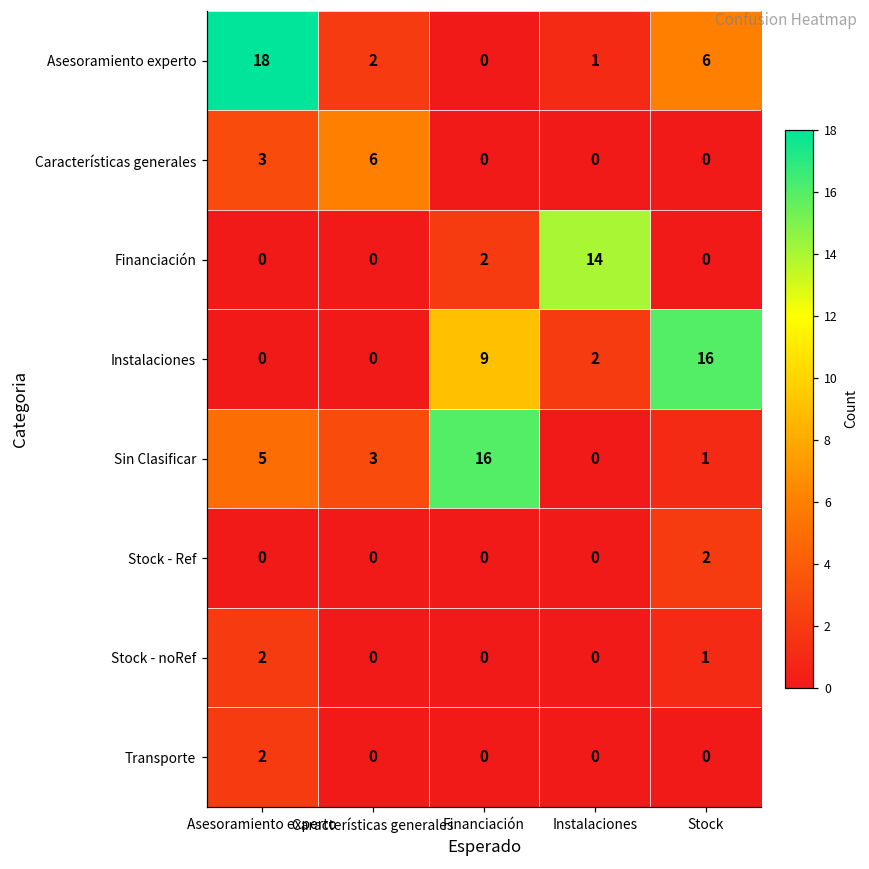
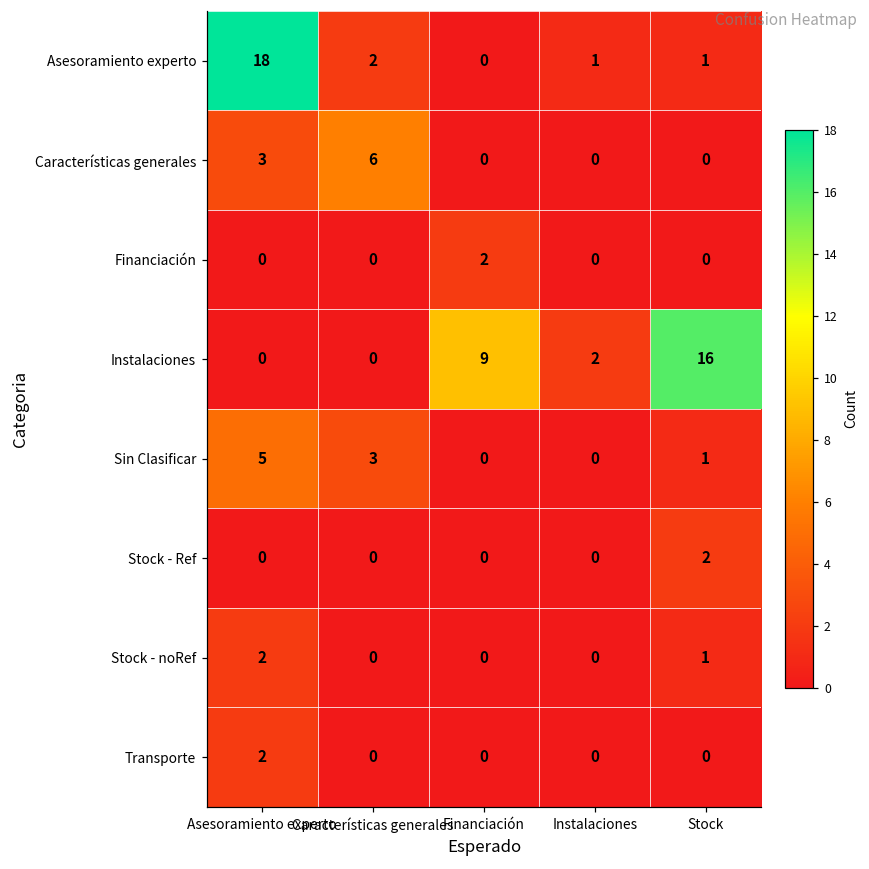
  {
    "Asesoramiento experto": {
      "Financiación": 0,
      "Instalaciones": 1,
-     "Stock": 6
+     "Stock": 1
    },
    "Características generales": {
      "Financiación": 0,
      "Instalaciones": 0,
      "Stock": 0
    },
    "Financiación": {
      "Financiación": 2,
-     "Instalaciones": 14,
+     "Instalaciones": 0,
      "Stock": 0
    },
    "Instalaciones": {
      "Financiación": 9,
      "Instalaciones": 2,
      "Stock": 16
    },
    "Sin Clasificar": {
-     "Financiación": 16,
+     "Financiación": 0,
      "Instalaciones": 0,
      "Stock": 1
    },
    "Stock - Ref": {
      "Financiación": 0,
      "Instalaciones": 0,
      "Stock": 2
    },
    "Stock - noRef": {
      "Financiación": 0,
      "Instalaciones": 0,
      "Stock": 1
    },
    "Transporte": {
      "Financiación": 0,
      "Instalaciones": 0,
      "Stock": 0
    }
  }
